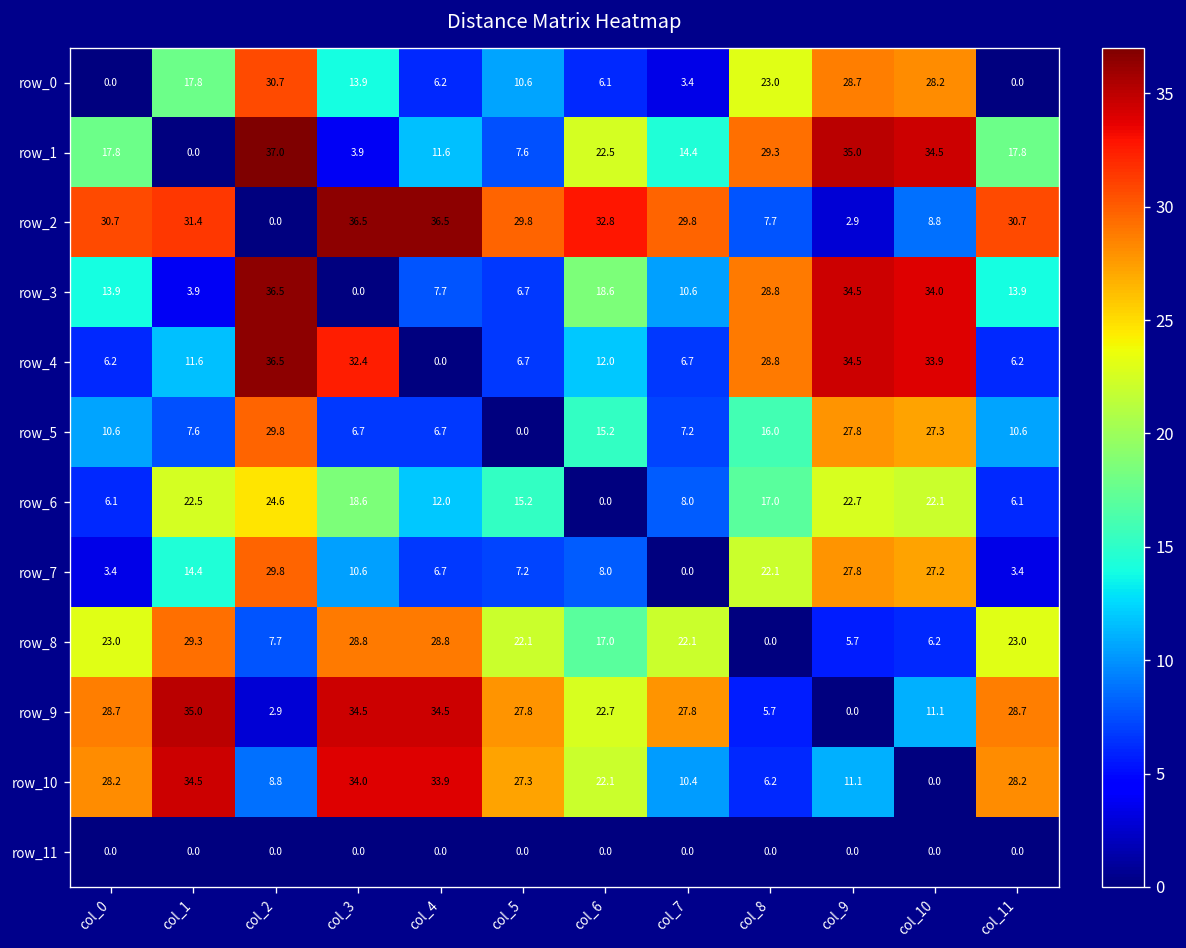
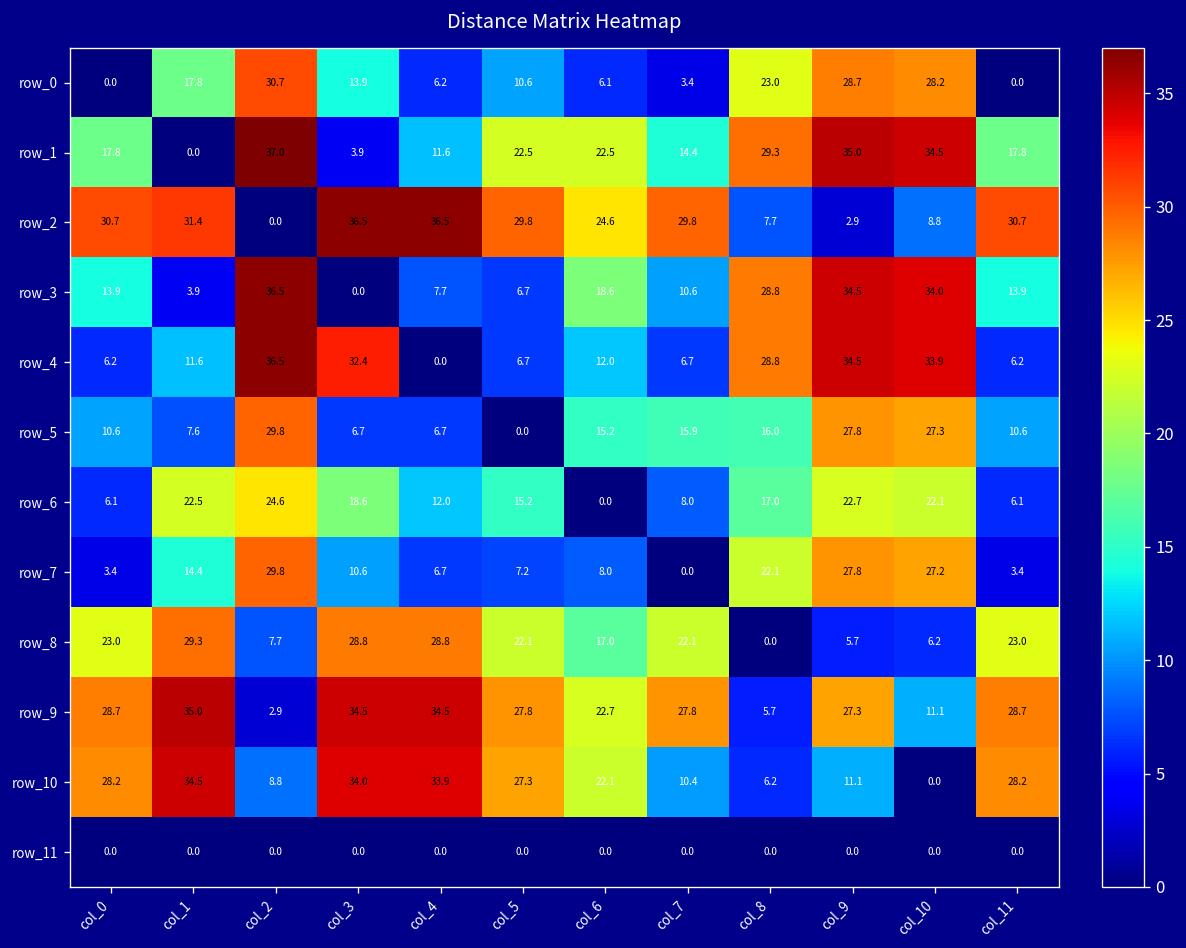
  {
    "row_0": {
      "col_0": 0.0,
      "col_1": 17.8,
      "col_2": 30.7,
      "col_3": 13.9,
      "col_4": 6.2,
      "col_5": 10.6,
      "col_6": 6.1,
      "col_7": 3.4,
      "col_8": 23.0,
      "col_9": 28.7,
      "col_10": 28.2,
      "col_11": 0.0
    },
    "row_1": {
      "col_0": 17.8,
      "col_1": 0.0,
      "col_2": 37.0,
      "col_3": 3.9,
      "col_4": 11.6,
-     "col_5": 7.6,
+     "col_5": 22.5,
      "col_6": 22.5,
      "col_7": 14.4,
      "col_8": 29.3,
      "col_9": 35.0,
      "col_10": 34.5,
      "col_11": 17.8
    },
    "row_2": {
      "col_0": 30.7,
      "col_1": 31.4,
      "col_2": 0.0,
      "col_3": 36.5,
      "col_4": 36.5,
      "col_5": 29.8,
-     "col_6": 32.8,
+     "col_6": 24.6,
      "col_7": 29.8,
      "col_8": 7.7,
      "col_9": 2.9,
      "col_10": 8.8,
      "col_11": 30.7
    },
    "row_3": {
      "col_0": 13.9,
      "col_1": 3.9,
      "col_2": 36.5,
      "col_3": 0.0,
      "col_4": 7.7,
      "col_5": 6.7,
      "col_6": 18.6,
      "col_7": 10.6,
      "col_8": 28.8,
      "col_9": 34.5,
      "col_10": 34.0,
      "col_11": 13.9
    },
    "row_4": {
      "col_0": 6.2,
      "col_1": 11.6,
      "col_2": 36.5,
      "col_3": 32.4,
      "col_4": 0.0,
      "col_5": 6.7,
      "col_6": 12.0,
      "col_7": 6.7,
      "col_8": 28.8,
      "col_9": 34.5,
      "col_10": 33.9,
      "col_11": 6.2
    },
    "row_5": {
      "col_0": 10.6,
      "col_1": 7.6,
      "col_2": 29.8,
      "col_3": 6.7,
      "col_4": 6.7,
      "col_5": 0.0,
      "col_6": 15.2,
-     "col_7": 7.2,
+     "col_7": 15.9,
      "col_8": 16.0,
      "col_9": 27.8,
      "col_10": 27.3,
      "col_11": 10.6
    },
    "row_6": {
      "col_0": 6.1,
      "col_1": 22.5,
      "col_2": 24.6,
      "col_3": 18.6,
      "col_4": 12.0,
      "col_5": 15.2,
      "col_6": 0.0,
      "col_7": 8.0,
      "col_8": 17.0,
      "col_9": 22.7,
      "col_10": 22.1,
      "col_11": 6.1
    },
    "row_7": {
      "col_0": 3.4,
      "col_1": 14.4,
      "col_2": 29.8,
      "col_3": 10.6,
      "col_4": 6.7,
      "col_5": 7.2,
      "col_6": 8.0,
      "col_7": 0.0,
      "col_8": 22.1,
      "col_9": 27.8,
      "col_10": 27.2,
      "col_11": 3.4
    },
    "row_8": {
      "col_0": 23.0,
      "col_1": 29.3,
      "col_2": 7.7,
      "col_3": 28.8,
      "col_4": 28.8,
      "col_5": 22.1,
      "col_6": 17.0,
      "col_7": 22.1,
      "col_8": 0.0,
      "col_9": 5.7,
      "col_10": 6.2,
      "col_11": 23.0
    },
    "row_9": {
      "col_0": 28.7,
      "col_1": 35.0,
      "col_2": 2.9,
      "col_3": 34.5,
      "col_4": 34.5,
      "col_5": 27.8,
      "col_6": 22.7,
      "col_7": 27.8,
      "col_8": 5.7,
-     "col_9": 0.0,
+     "col_9": 27.3,
      "col_10": 11.1,
      "col_11": 28.7
    },
    "row_10": {
      "col_0": 28.2,
      "col_1": 34.5,
      "col_2": 8.8,
      "col_3": 34.0,
      "col_4": 33.9,
      "col_5": 27.3,
      "col_6": 22.1,
      "col_7": 10.4,
      "col_8": 6.2,
      "col_9": 11.1,
      "col_10": 0.0,
      "col_11": 28.2
    },
    "row_11": {
      "col_0": 0.0,
      "col_1": 0.0,
      "col_2": 0.0,
      "col_3": 0.0,
      "col_4": 0.0,
      "col_5": 0.0,
      "col_6": 0.0,
      "col_7": 0.0,
      "col_8": 0.0,
      "col_9": 0.0,
      "col_10": 0.0,
      "col_11": 0.0
    }
  }
